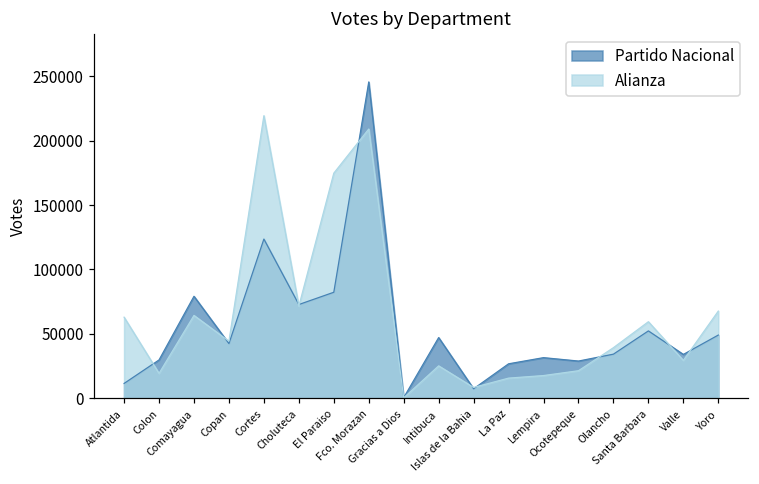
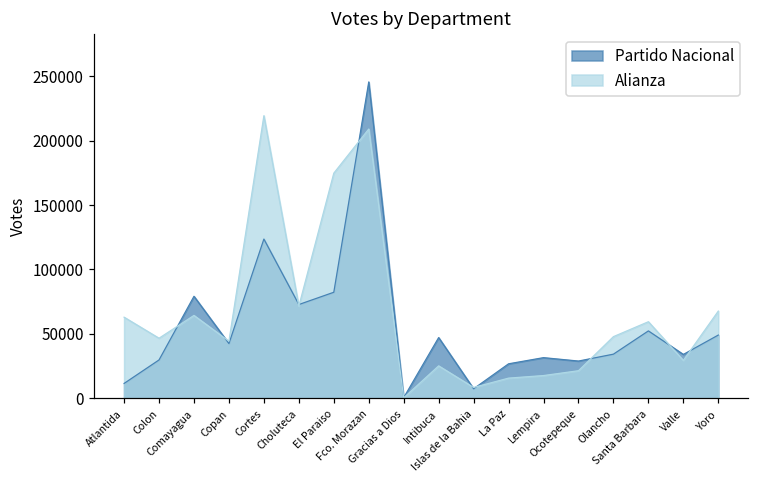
  {
    "Partido Nacional": {
      "Atlantida": 11000,
      "Colon": 30000,
      "Comayagua": 79000,
      "Cortes": 124000,
      "El Paraiso": 82000,
      "Fco. Morazan": 246000,
      "Intibuca": 47000,
      "La Paz": 27000,
      "Lempira": 32000,
      "Ocotepeque": 29000,
      "Olancho": 34000,
      "Santa Barbara": 52000,
      "Valle": 34000,
      "Yoro": 49000
    },
    "Alianza": {
      "Atlantida": 63000,
-     "Colon": 19000,
+     "Colon": 47000,
      "Comayagua": 64000,
      "Cortes": 219000,
      "El Paraiso": 175000,
      "Fco. Morazan": 209000,
      "Intibuca": 25000,
      "La Paz": 16000,
      "Lempira": 18000,
      "Ocotepeque": 21000,
-     "Olancho": 39000,
+     "Olancho": 48000,
      "Santa Barbara": 59000,
      "Valle": 29000,
      "Yoro": 68000
    }
  }
